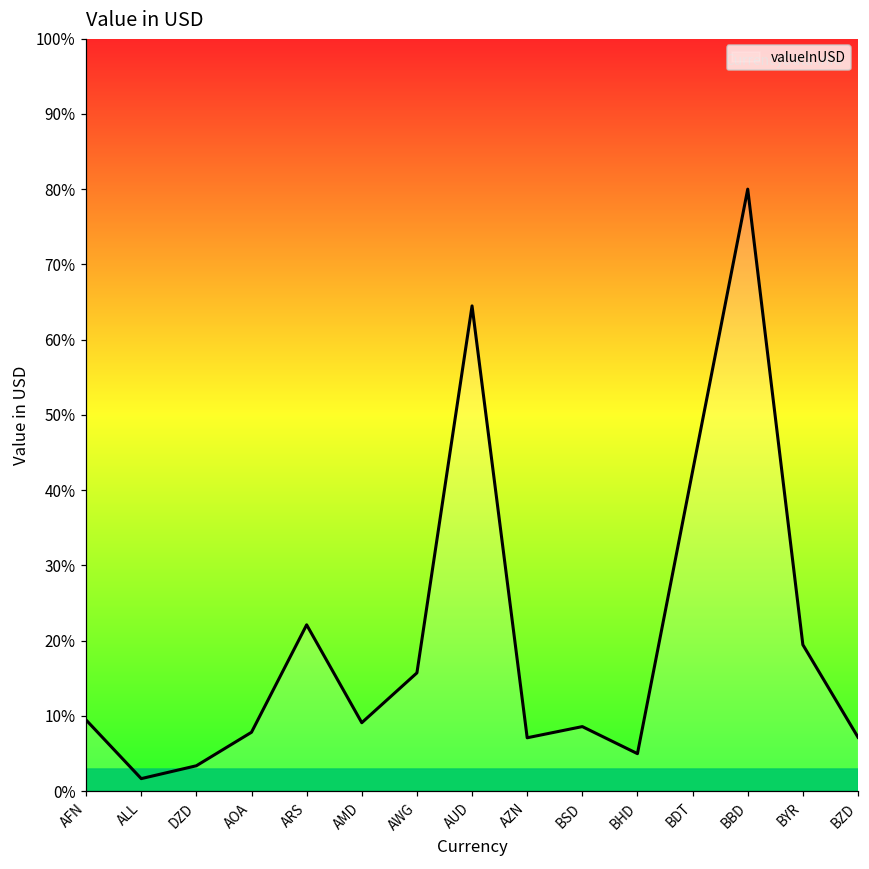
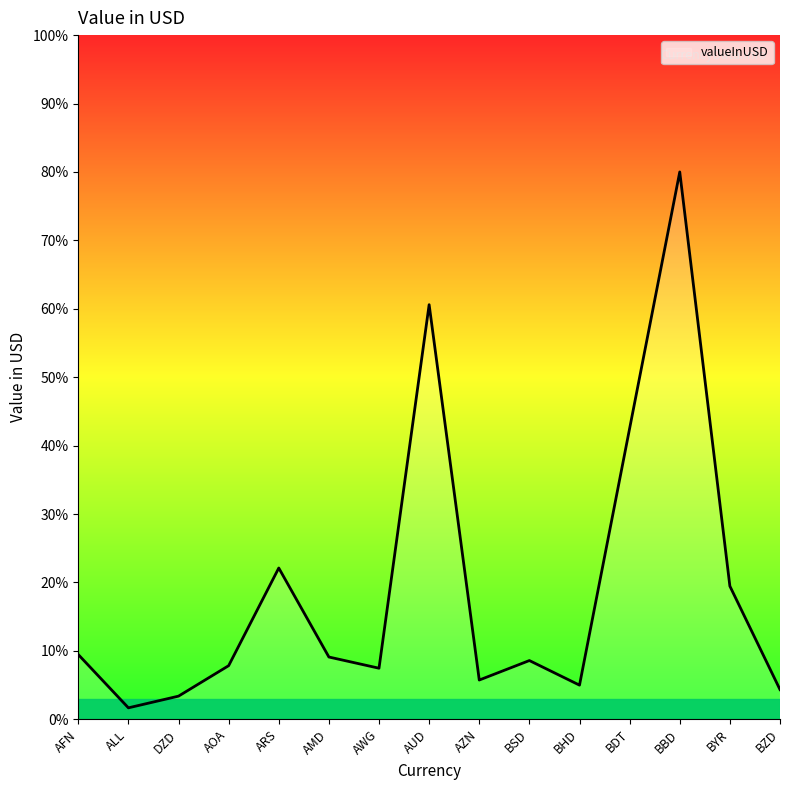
  {
    "AFN": "9%",
    "DZD": "3%",
    "AOA": "8%",
    "ARS": "22%",
    "AMD": "9%",
-   "AWG": "16%",
-   "AUD": "64%",
-   "AZN": "7%",
+   "AWG": "7%",
+   "AUD": "61%",
+   "AZN": "6%",
    "BSD": "9%",
    "BHD": "5%",
    "BDT": "43%",
    "BBD": "80%",
    "BYR": "19%",
-   "BZD": "7%"
+   "BZD": "4%"
  }
